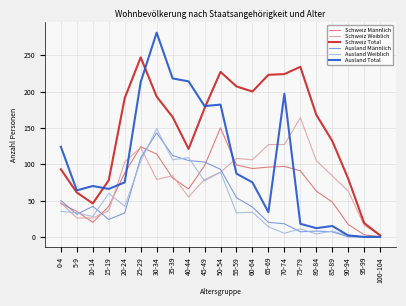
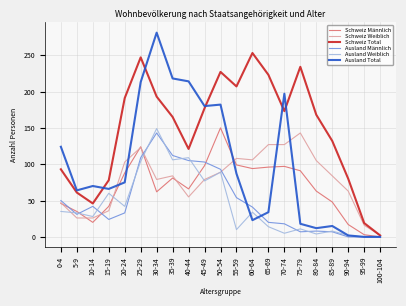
  {
    "Schweiz Männlich": {
      "10-14": 20,
      "15-19": 40,
      "20-24": 90,
-     "30-34": 110,
+     "30-34": 60,
      "40-44": 70,
      "45-49": 100,
      "50-54": 150,
      "55-59": 100,
      "60-64": 90,
      "65-69": 100,
      "70-74": 100,
      "75-79": 90,
      "80-84": 60,
      "85-89": 50,
      "90-94": 20
    },
    "Schweiz Weiblich": {
      "5-9": 30,
      "15-19": 40,
      "20-24": 100,
      "30-34": 80,
      "40-44": 60,
      "55-59": 110,
      "60-64": 110,
      "65-69": 130,
      "70-74": 130,
-     "75-79": 160,
+     "75-79": 140,
      "80-84": 110,
      "85-89": 80,
      "90-94": 60
    },
    "Schweiz Total": {
      "0-4": 90,
      "10-14": 50,
      "15-19": 80,
      "20-24": 190,
      "25-29": 250,
      "30-34": 190,
      "35-39": 170,
      "40-44": 120,
      "50-54": 230,
      "55-59": 210,
-     "60-64": 200,
+     "60-64": 250,
      "65-69": 220,
-     "70-74": 220,
+     "70-74": 170,
      "75-79": 230,
      "80-84": 170,
      "85-89": 130,
      "90-94": 80
    },
    "Ausland Männlich": {
      "10-14": 40,
      "15-19": 20,
      "20-24": 30,
      "25-29": 110,
      "30-34": 140,
      "35-39": 110,
      "40-44": 110,
      "45-49": 100,
      "50-54": 90,
      "55-59": 50,
      "60-64": 40,
      "65-69": 20,
      "70-74": 20,
      "75-79": 10,
      "80-84": 10
    },
    "Ausland Weiblich": {
      "0-4": 40,
      "15-19": 60,
      "20-24": 40,
      "25-29": 100,
      "30-34": 150,
      "35-39": 110,
      "40-44": 110,
-     "55-59": 30,
+     "55-59": 10,
      "60-64": 30,
      "65-69": 10,
      "70-74": 10,
      "75-79": 10,
      "80-84": 0
    },
    "Ausland Total": {
      "0-4": 120,
      "10-14": 70,
      "15-19": 70,
      "20-24": 80,
      "25-29": 210,
      "30-34": 280,
      "35-39": 220,
      "40-44": 210,
      "50-54": 180,
      "55-59": 90,
-     "60-64": 80,
+     "60-64": 20,
      "65-69": 30,
      "70-74": 200,
      "75-79": 20,
      "80-84": 10,
      "85-89": 20
    }
  }
